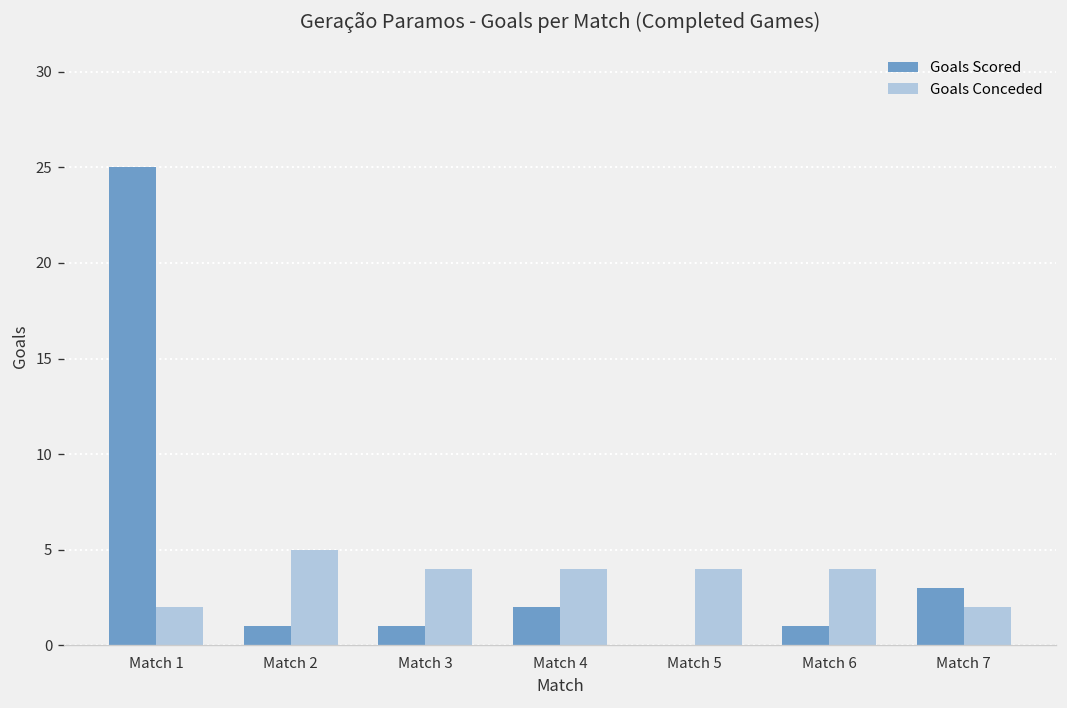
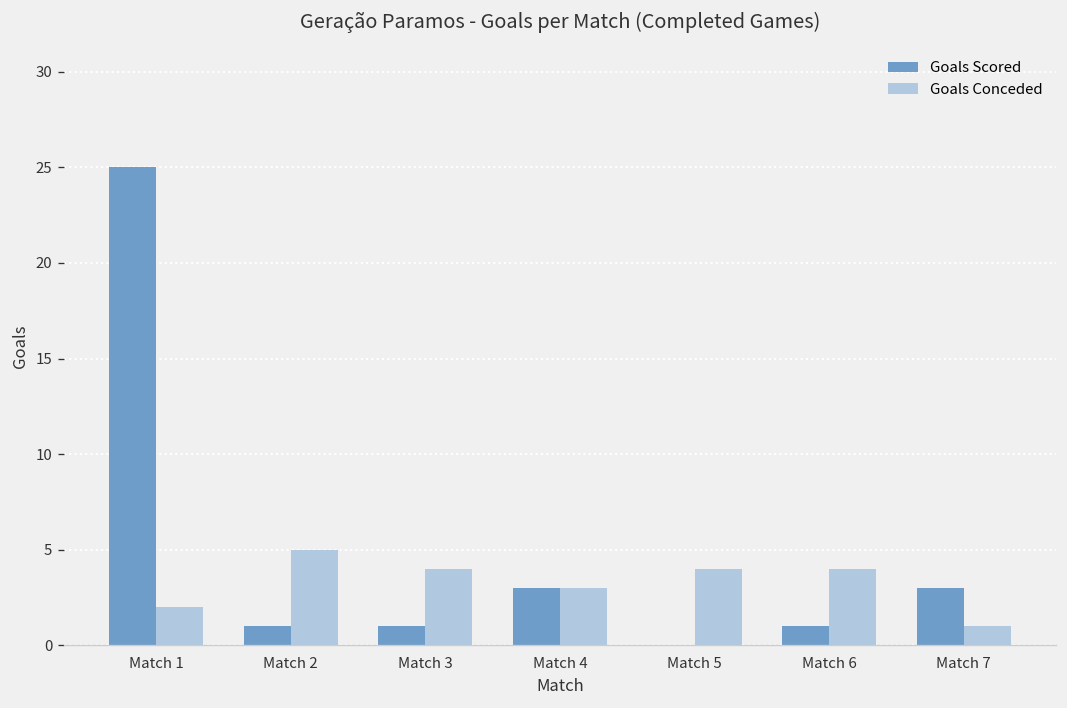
  {
    "Goals Scored": {
      "Match 1": 25,
      "Match 2": 1,
      "Match 3": 1,
-     "Match 4": 2,
+     "Match 4": 3,
      "Match 5": 0,
      "Match 6": 1,
      "Match 7": 3
    },
    "Goals Conceded": {
      "Match 1": 2,
      "Match 2": 5,
      "Match 3": 4,
-     "Match 4": 4,
+     "Match 4": 3,
      "Match 5": 4,
      "Match 6": 4,
-     "Match 7": 2
+     "Match 7": 1
    }
  }
